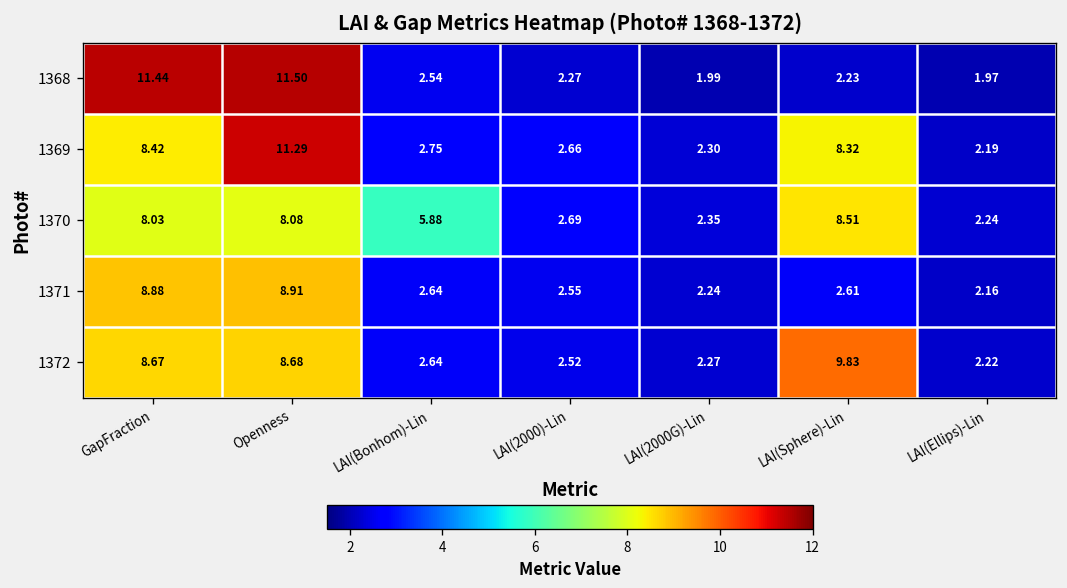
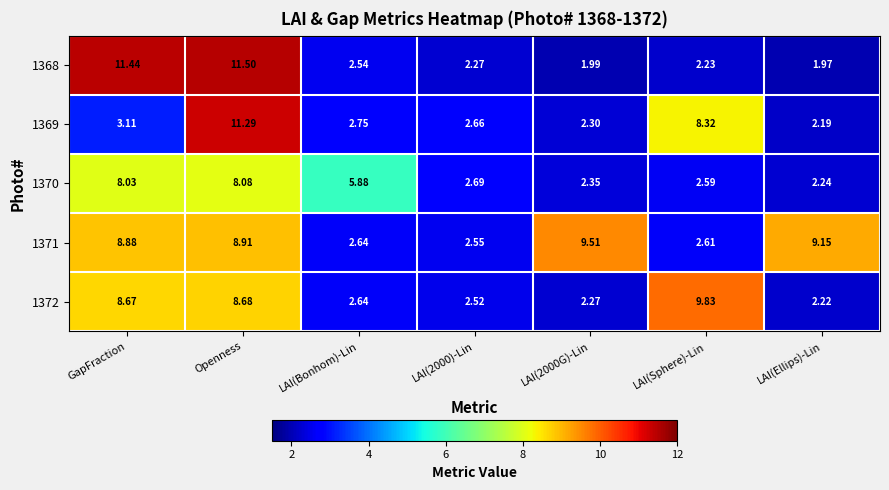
  {
    "1368": {
      "GapFraction": 11.44,
      "Openness": 11.50,
      "LAI(Bonhom)-Lin": 2.54,
      "LAI(2000)-Lin": 2.27,
      "LAI(2000G)-Lin": 1.99,
      "LAI(Sphere)-Lin": 2.23,
      "LAI(Ellips)-Lin": 1.97
    },
    "1369": {
-     "GapFraction": 8.42,
+     "GapFraction": 3.11,
      "Openness": 11.29,
      "LAI(Bonhom)-Lin": 2.75,
      "LAI(2000)-Lin": 2.66,
      "LAI(2000G)-Lin": 2.30,
      "LAI(Sphere)-Lin": 8.32,
      "LAI(Ellips)-Lin": 2.19
    },
    "1370": {
      "GapFraction": 8.03,
      "Openness": 8.08,
      "LAI(Bonhom)-Lin": 5.88,
      "LAI(2000)-Lin": 2.69,
      "LAI(2000G)-Lin": 2.35,
-     "LAI(Sphere)-Lin": 8.51,
+     "LAI(Sphere)-Lin": 2.59,
      "LAI(Ellips)-Lin": 2.24
    },
    "1371": {
      "GapFraction": 8.88,
      "Openness": 8.91,
      "LAI(Bonhom)-Lin": 2.64,
      "LAI(2000)-Lin": 2.55,
-     "LAI(2000G)-Lin": 2.24,
+     "LAI(2000G)-Lin": 9.51,
      "LAI(Sphere)-Lin": 2.61,
-     "LAI(Ellips)-Lin": 2.16
+     "LAI(Ellips)-Lin": 9.15
    },
    "1372": {
      "GapFraction": 8.67,
      "Openness": 8.68,
      "LAI(Bonhom)-Lin": 2.64,
      "LAI(2000)-Lin": 2.52,
      "LAI(2000G)-Lin": 2.27,
      "LAI(Sphere)-Lin": 9.83,
      "LAI(Ellips)-Lin": 2.22
    }
  }
